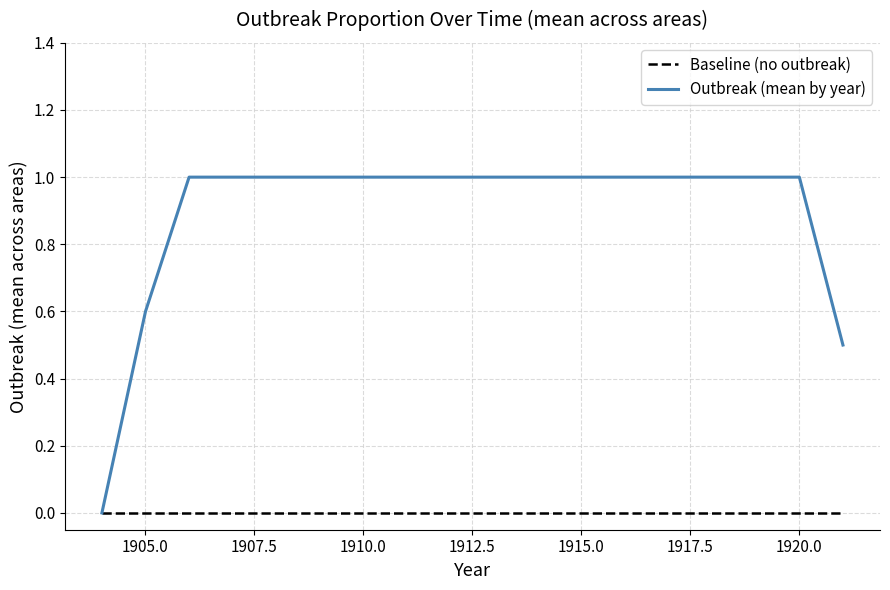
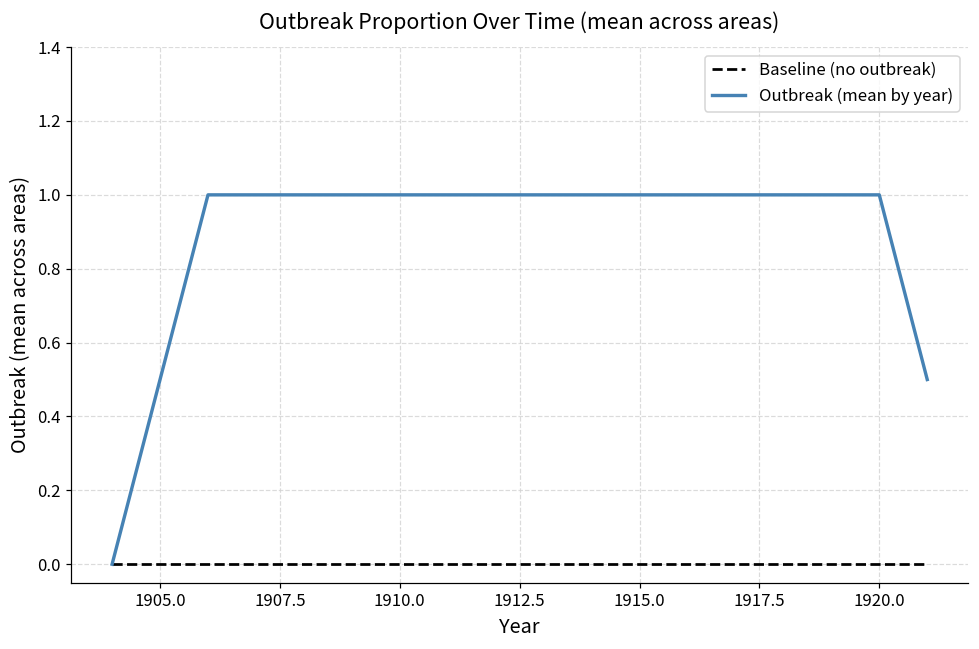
  {
    "Baseline (no outbreak)": {
      "1905.0": 0.0,
      "1910.0": 0.0,
      "1915.0": 0.0,
      "1920.0": 0.0
    },
    "Outbreak (mean by year)": {
-     "1905.0": 0.6,
+     "1905.0": 0.5,
      "1910.0": 1.0,
      "1915.0": 1.0,
      "1920.0": 1.0
    }
  }
